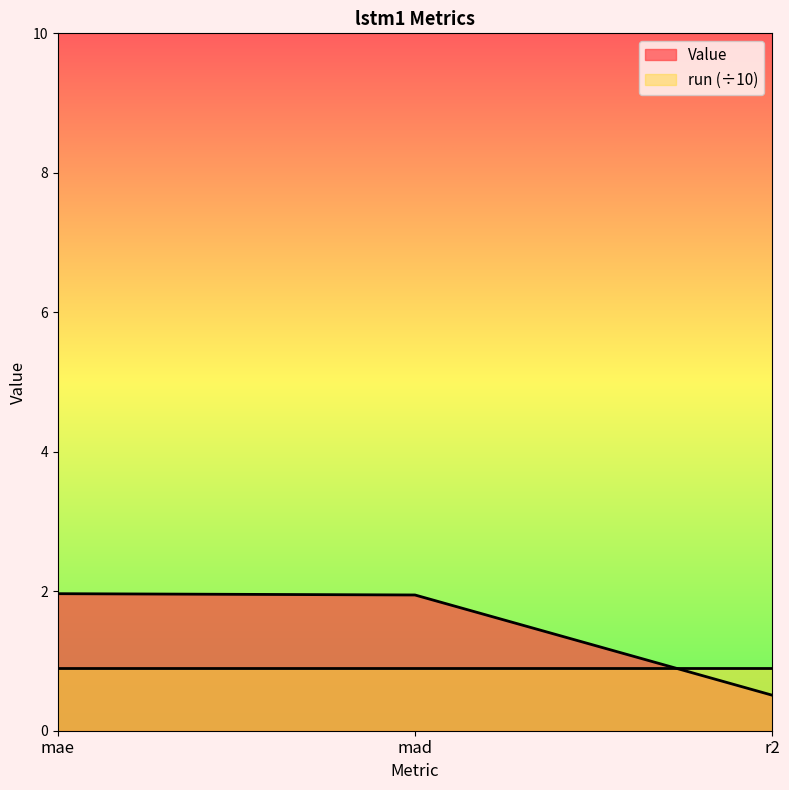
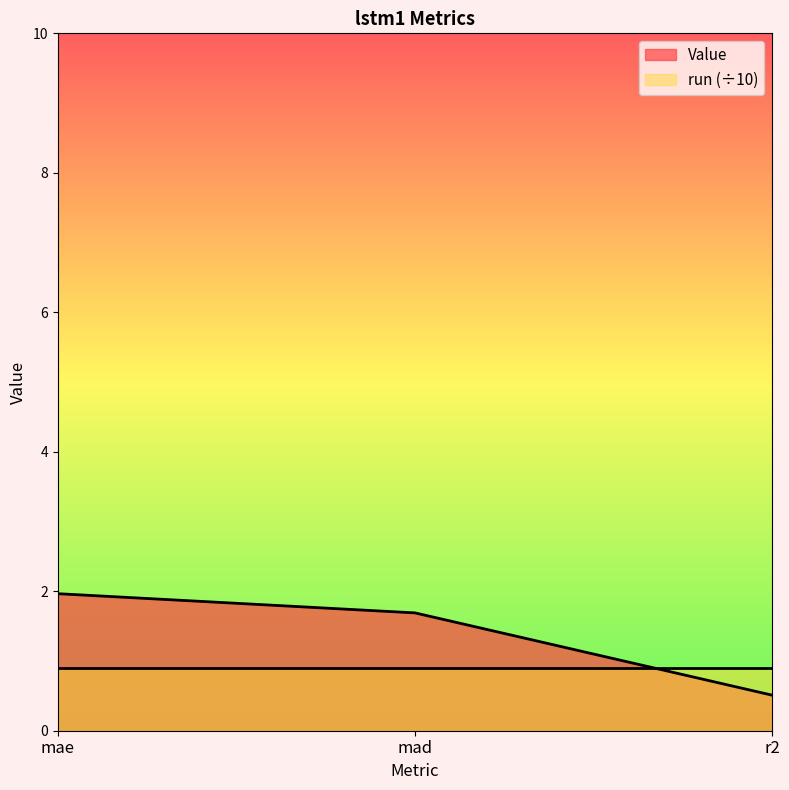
  {
    "Value": {
      "mae": 2.0,
-     "mad": 1.9,
+     "mad": 1.7,
      "r2": 0.5
    },
    "run (÷10)": {
      "mae": 0.9,
      "mad": 0.9,
      "r2": 0.9
    }
  }
